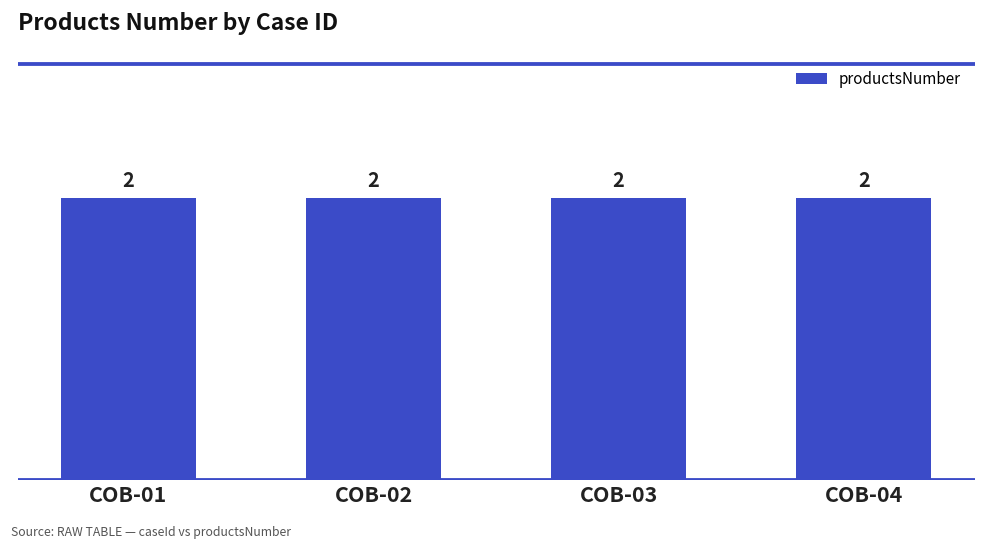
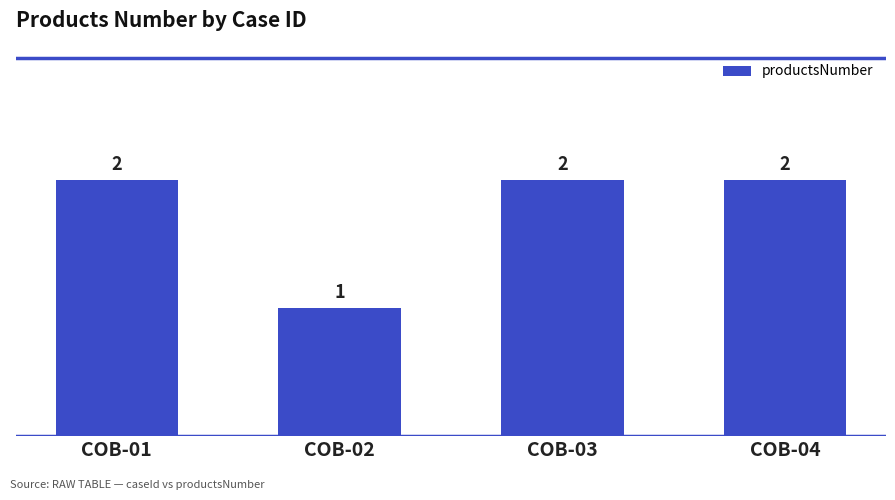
  {
    "COB-01": 2,
-   "COB-02": 2,
+   "COB-02": 1,
    "COB-03": 2,
    "COB-04": 2
  }
